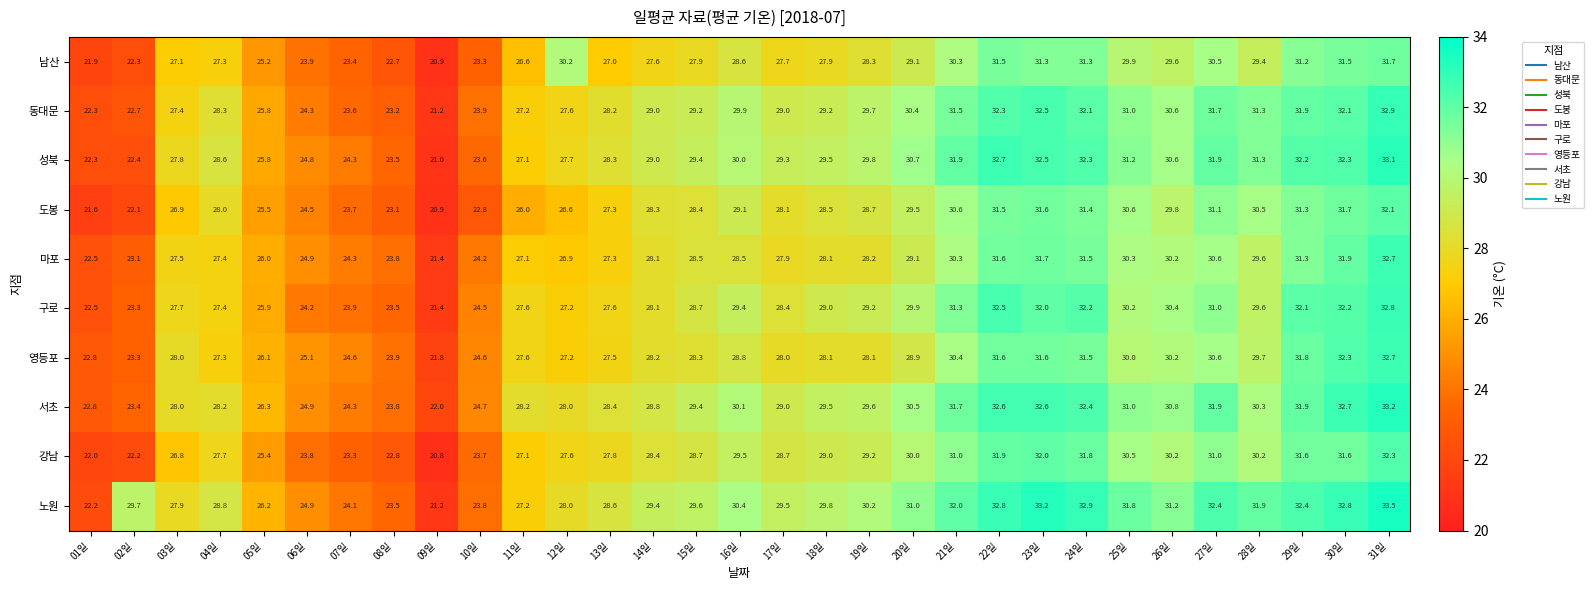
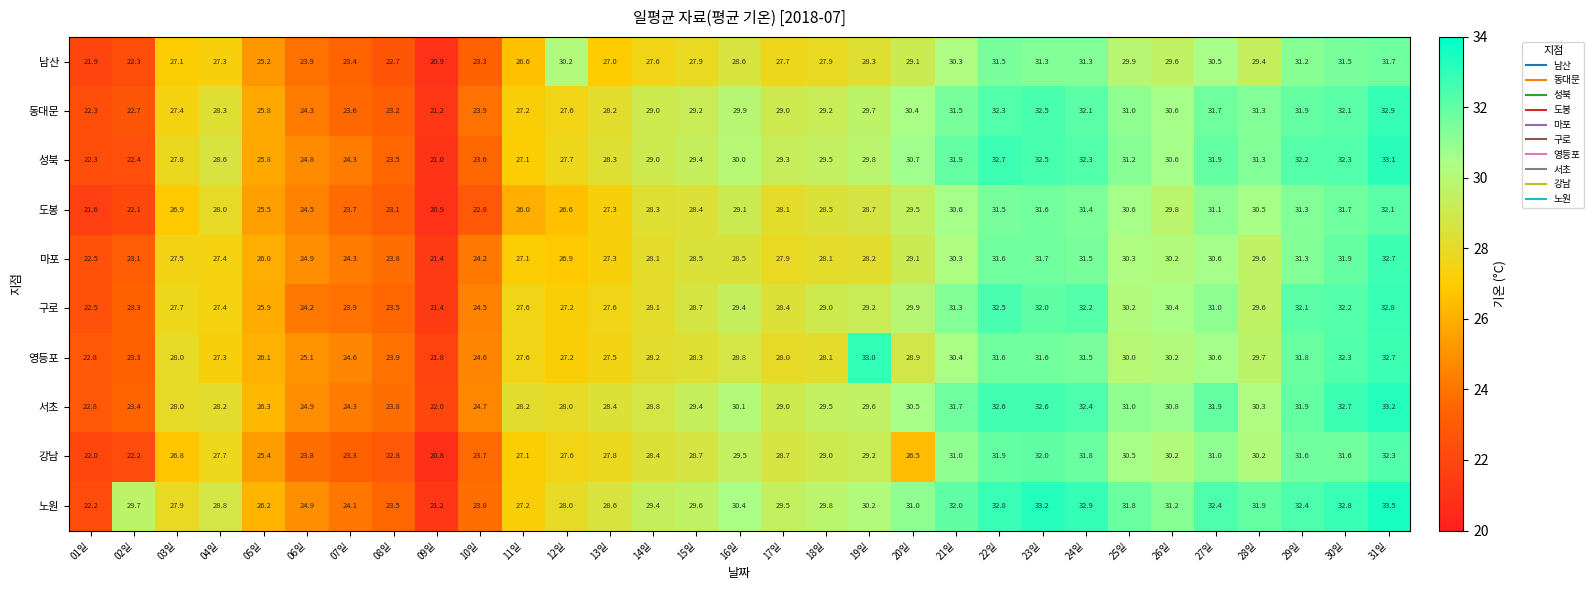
  {
    "영등포": {
      "01일": 22.8,
      "02일": 23.3,
      "03일": 28.0,
      "04일": 27.3,
      "05일": 26.1,
      "06일": 25.1,
      "07일": 24.6,
      "08일": 23.9,
      "09일": 21.8,
      "10일": 24.6,
      "11일": 27.6,
      "12일": 27.2,
      "13일": 27.5,
      "14일": 28.2,
      "15일": 28.3,
      "16일": 28.8,
      "17일": 28.0,
      "18일": 28.1,
-     "19일": 28.1,
+     "19일": 33.0,
      "20일": 28.9,
      "21일": 30.4,
      "22일": 31.6,
      "23일": 31.6,
      "24일": 31.5,
      "25일": 30.0,
      "26일": 30.2,
      "27일": 30.6,
      "28일": 29.7,
      "29일": 31.8,
      "30일": 32.3,
      "31일": 32.7
    },
    "강남": {
      "01일": 22.0,
      "02일": 22.2,
      "03일": 26.8,
      "04일": 27.7,
      "05일": 25.4,
      "06일": 23.8,
      "07일": 23.3,
      "08일": 22.8,
      "09일": 20.8,
      "10일": 23.7,
      "11일": 27.1,
      "12일": 27.6,
      "13일": 27.8,
      "14일": 28.4,
      "15일": 28.7,
      "16일": 29.5,
      "17일": 28.7,
      "18일": 29.0,
      "19일": 29.2,
-     "20일": 30.0,
+     "20일": 26.5,
      "21일": 31.0,
      "22일": 31.9,
      "23일": 32.0,
      "24일": 31.8,
      "25일": 30.5,
      "26일": 30.2,
      "27일": 31.0,
      "28일": 30.2,
      "29일": 31.6,
      "30일": 31.6,
      "31일": 32.3
    }
  }
